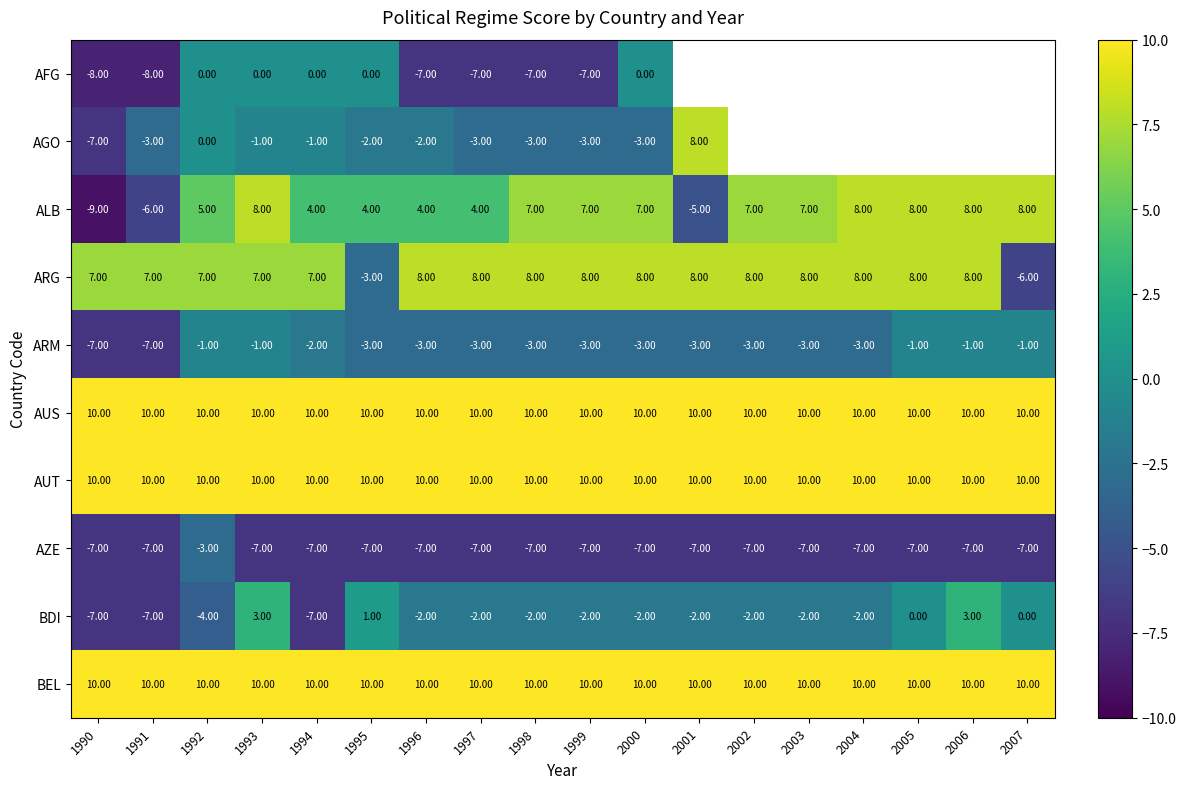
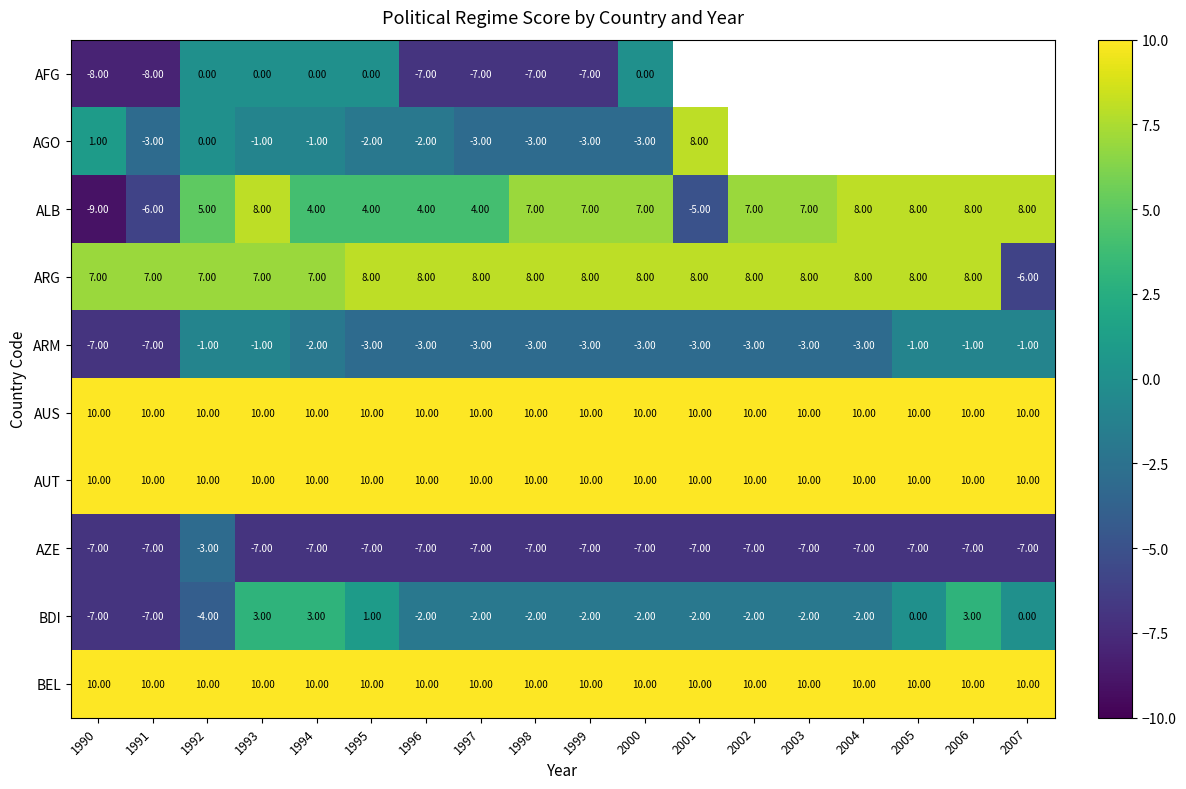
  {
    "AFG": {
      "1990": -8.00,
      "1991": -8.00,
      "1992": 0.00,
      "1993": 0.00,
      "1994": 0.00,
      "1995": 0.00,
      "1996": -7.00,
      "1997": -7.00,
      "1998": -7.00,
      "1999": -7.00,
      "2000": 0.00
    },
    "AGO": {
-     "1990": -7.00,
+     "1990": 1.00,
      "1991": -3.00,
      "1992": 0.00,
      "1993": -1.00,
      "1994": -1.00,
      "1995": -2.00,
      "1996": -2.00,
      "1997": -3.00,
      "1998": -3.00,
      "1999": -3.00,
      "2000": -3.00,
      "2001": 8.00
    },
    "ALB": {
      "1990": -9.00,
      "1991": -6.00,
      "1992": 5.00,
      "1993": 8.00,
      "1994": 4.00,
      "1995": 4.00,
      "1996": 4.00,
      "1997": 4.00,
      "1998": 7.00,
      "1999": 7.00,
      "2000": 7.00,
      "2001": -5.00,
      "2002": 7.00,
      "2003": 7.00,
      "2004": 8.00,
      "2005": 8.00,
      "2006": 8.00,
      "2007": 8.00
    },
    "ARG": {
      "1990": 7.00,
      "1991": 7.00,
      "1992": 7.00,
      "1993": 7.00,
      "1994": 7.00,
-     "1995": -3.00,
+     "1995": 8.00,
      "1996": 8.00,
      "1997": 8.00,
      "1998": 8.00,
      "1999": 8.00,
      "2000": 8.00,
      "2001": 8.00,
      "2002": 8.00,
      "2003": 8.00,
      "2004": 8.00,
      "2005": 8.00,
      "2006": 8.00,
      "2007": -6.00
    },
    "ARM": {
      "1990": -7.00,
      "1991": -7.00,
      "1992": -1.00,
      "1993": -1.00,
      "1994": -2.00,
      "1995": -3.00,
      "1996": -3.00,
      "1997": -3.00,
      "1998": -3.00,
      "1999": -3.00,
      "2000": -3.00,
      "2001": -3.00,
      "2002": -3.00,
      "2003": -3.00,
      "2004": -3.00,
      "2005": -1.00,
      "2006": -1.00,
      "2007": -1.00
    },
    "AUS": {
      "1990": 10.00,
      "1991": 10.00,
      "1992": 10.00,
      "1993": 10.00,
      "1994": 10.00,
      "1995": 10.00,
      "1996": 10.00,
      "1997": 10.00,
      "1998": 10.00,
      "1999": 10.00,
      "2000": 10.00,
      "2001": 10.00,
      "2002": 10.00,
      "2003": 10.00,
      "2004": 10.00,
      "2005": 10.00,
      "2006": 10.00,
      "2007": 10.00
    },
    "AUT": {
      "1990": 10.00,
      "1991": 10.00,
      "1992": 10.00,
      "1993": 10.00,
      "1994": 10.00,
      "1995": 10.00,
      "1996": 10.00,
      "1997": 10.00,
      "1998": 10.00,
      "1999": 10.00,
      "2000": 10.00,
      "2001": 10.00,
      "2002": 10.00,
      "2003": 10.00,
      "2004": 10.00,
      "2005": 10.00,
      "2006": 10.00,
      "2007": 10.00
    },
    "AZE": {
      "1990": -7.00,
      "1991": -7.00,
      "1992": -3.00,
      "1993": -7.00,
      "1994": -7.00,
      "1995": -7.00,
      "1996": -7.00,
      "1997": -7.00,
      "1998": -7.00,
      "1999": -7.00,
      "2000": -7.00,
      "2001": -7.00,
      "2002": -7.00,
      "2003": -7.00,
      "2004": -7.00,
      "2005": -7.00,
      "2006": -7.00,
      "2007": -7.00
    },
    "BDI": {
      "1990": -7.00,
      "1991": -7.00,
      "1992": -4.00,
      "1993": 3.00,
-     "1994": -7.00,
+     "1994": 3.00,
      "1995": 1.00,
      "1996": -2.00,
      "1997": -2.00,
      "1998": -2.00,
      "1999": -2.00,
      "2000": -2.00,
      "2001": -2.00,
      "2002": -2.00,
      "2003": -2.00,
      "2004": -2.00,
      "2005": 0.00,
      "2006": 3.00,
      "2007": 0.00
    },
    "BEL": {
      "1990": 10.00,
      "1991": 10.00,
      "1992": 10.00,
      "1993": 10.00,
      "1994": 10.00,
      "1995": 10.00,
      "1996": 10.00,
      "1997": 10.00,
      "1998": 10.00,
      "1999": 10.00,
      "2000": 10.00,
      "2001": 10.00,
      "2002": 10.00,
      "2003": 10.00,
      "2004": 10.00,
      "2005": 10.00,
      "2006": 10.00,
      "2007": 10.00
    }
  }
